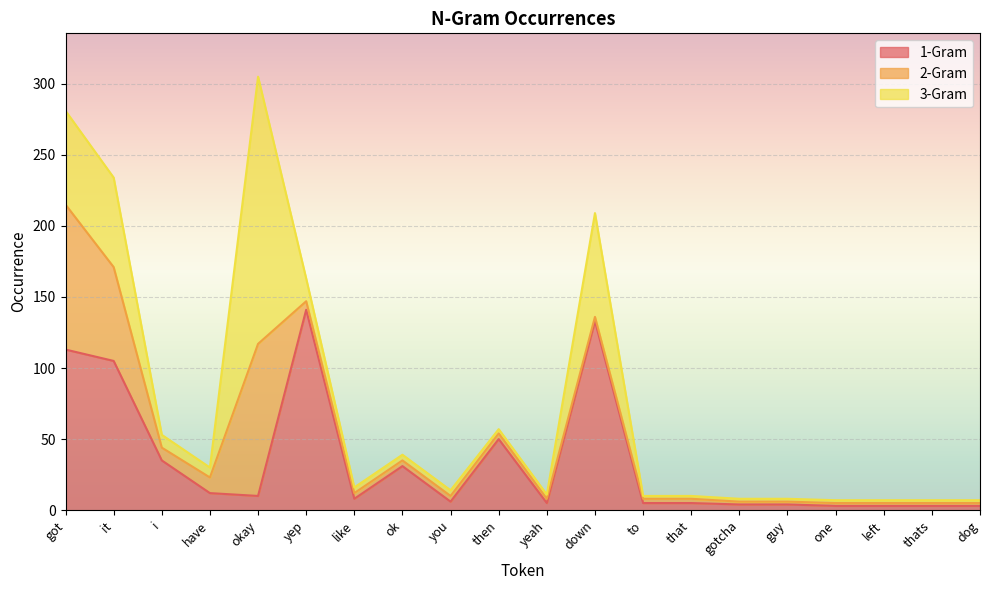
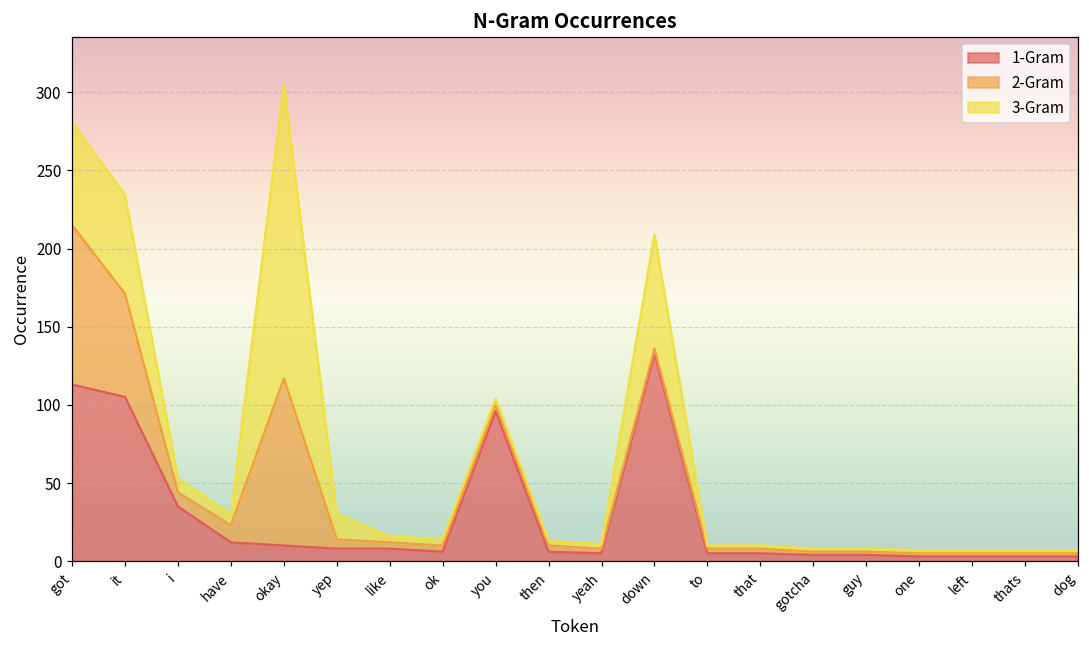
  {
    "1-Gram": {
      "got": 113,
      "it": 105,
      "i": 35,
      "have": 12,
      "okay": 10,
-     "yep": 141,
+     "yep": 8,
      "like": 8,
-     "ok": 31,
-     "you": 6,
-     "then": 50,
+     "ok": 6,
+     "you": 96,
+     "then": 6,
      "yeah": 5,
      "down": 133,
      "to": 5,
      "that": 5,
      "gotcha": 4,
      "guy": 4,
      "one": 3,
      "left": 3,
      "thats": 3,
      "dog": 3
    },
    "2-Gram": {
      "got": 102,
      "it": 66,
      "i": 9,
      "have": 11,
      "okay": 107,
      "yep": 6,
      "like": 4,
      "ok": 4,
      "you": 4,
      "then": 4,
      "yeah": 3,
      "down": 3,
      "to": 3,
      "that": 3,
      "gotcha": 2,
      "guy": 2,
      "one": 2,
      "left": 2,
      "thats": 2,
      "dog": 2
    },
    "3-Gram": {
      "got": 66,
      "it": 63,
      "i": 9,
      "have": 7,
      "okay": 188,
      "yep": 16,
      "like": 4,
      "ok": 4,
      "you": 4,
      "then": 3,
      "yeah": 3,
      "down": 73,
      "to": 2,
      "that": 2,
      "gotcha": 2,
      "guy": 2,
      "one": 2,
      "left": 2,
      "thats": 2,
      "dog": 2
    }
  }
